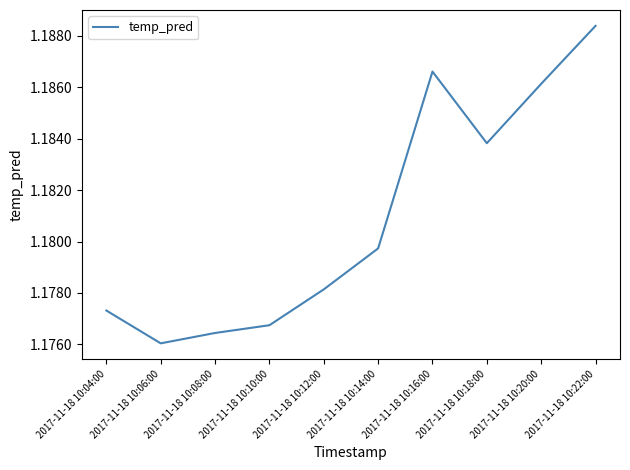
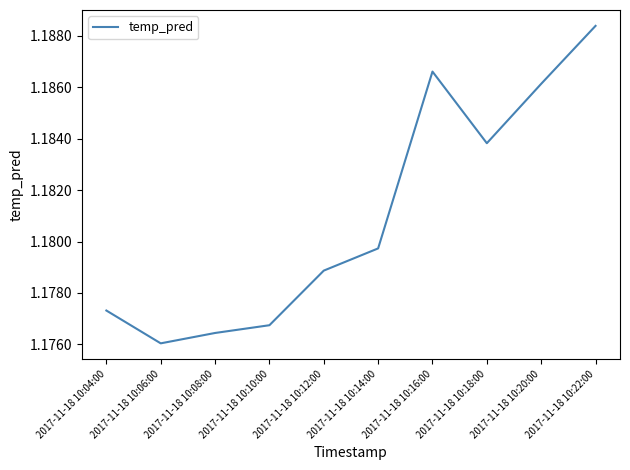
  {
    "2017-11-18 10:04:00": 1.1773,
    "2017-11-18 10:06:00": 1.1760,
    "2017-11-18 10:08:00": 1.1764,
    "2017-11-18 10:10:00": 1.1767,
-   "2017-11-18 10:12:00": 1.1781,
+   "2017-11-18 10:12:00": 1.1789,
    "2017-11-18 10:14:00": 1.1797,
    "2017-11-18 10:16:00": 1.1866,
    "2017-11-18 10:18:00": 1.1838,
    "2017-11-18 10:20:00": 1.1861,
    "2017-11-18 10:22:00": 1.1884
  }
